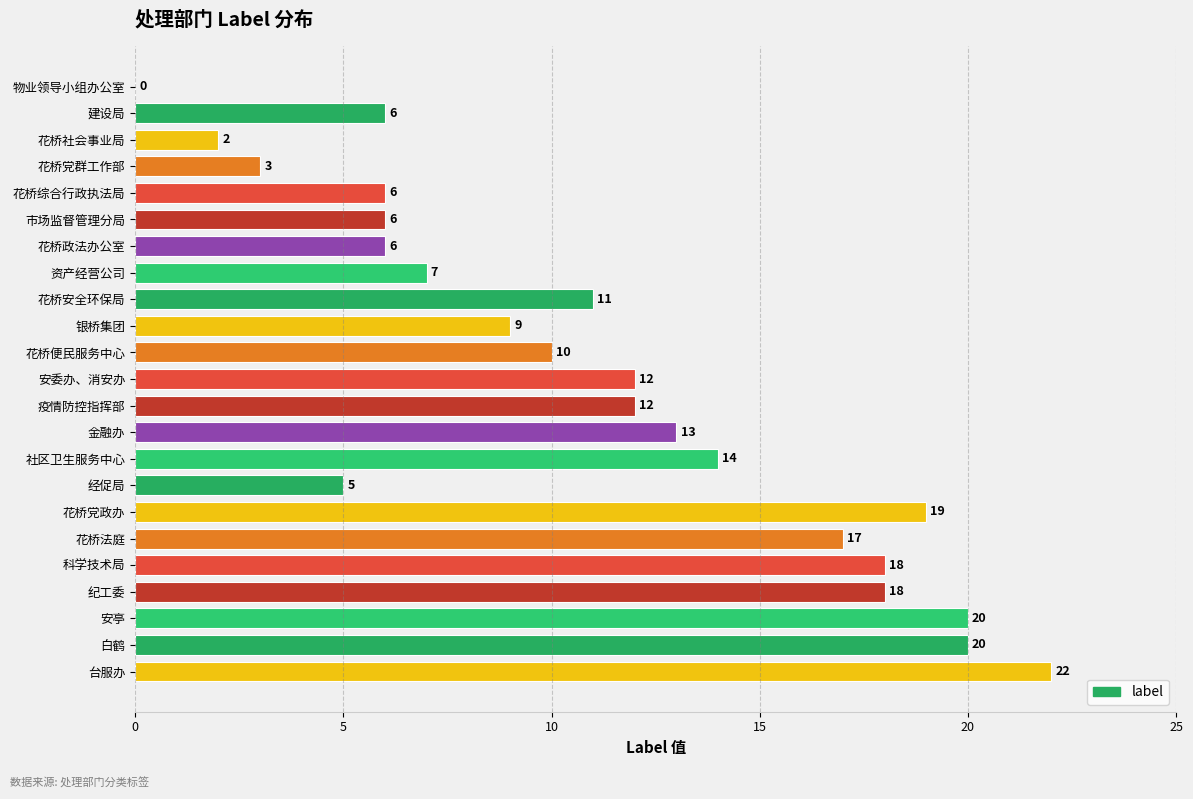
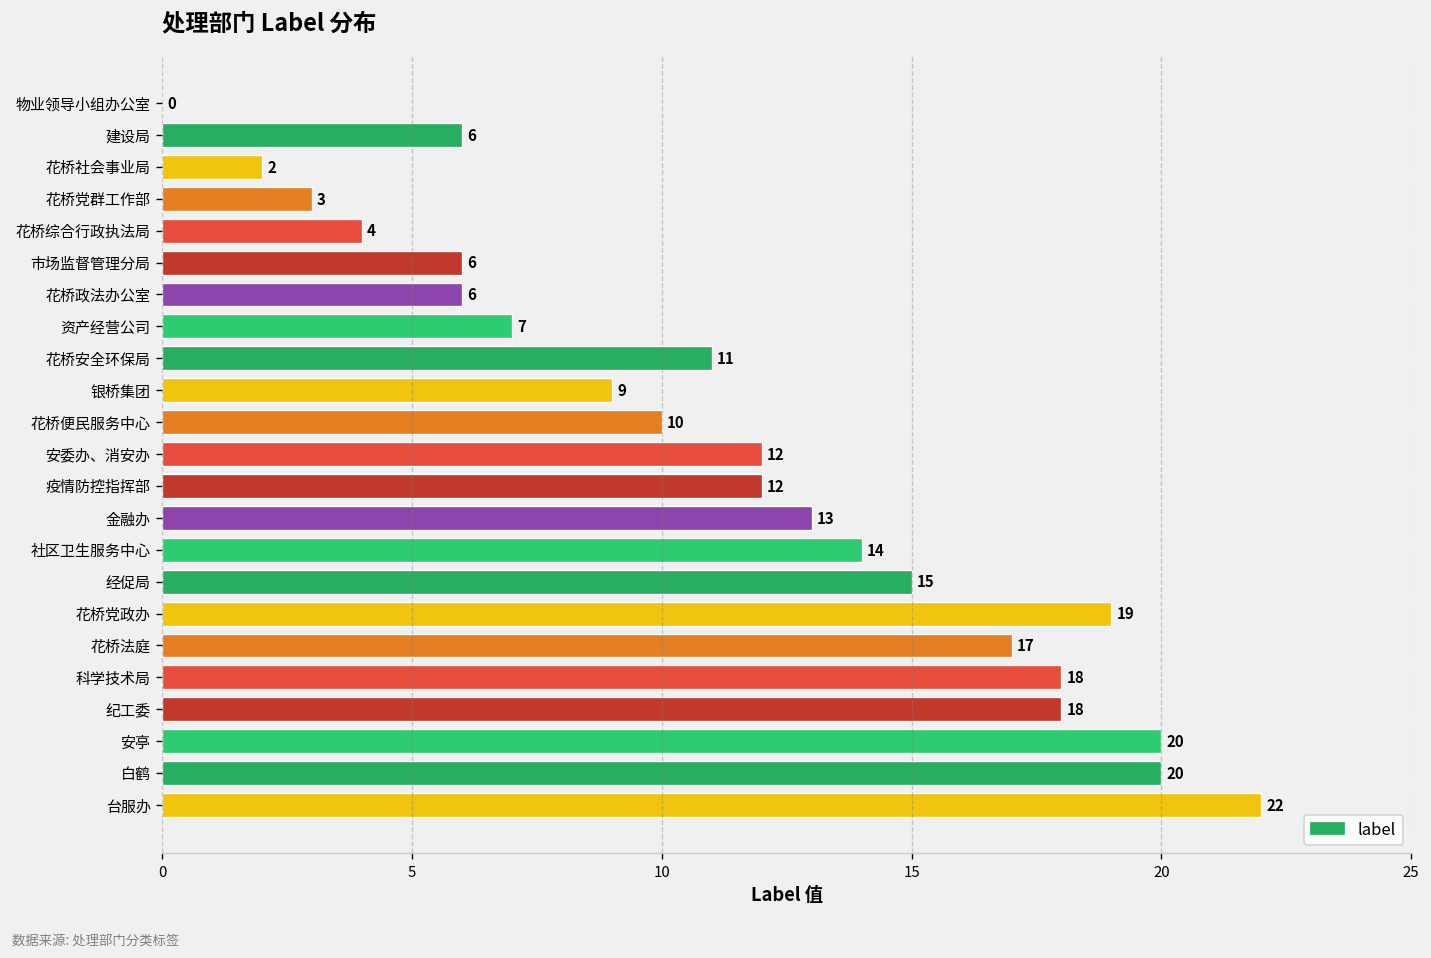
  {
    "物业领导小组办公室": 0,
    "建设局": 6,
    "花桥社会事业局": 2,
    "花桥党群工作部": 3,
-   "花桥综合行政执法局": 6,
+   "花桥综合行政执法局": 4,
    "市场监督管理分局": 6,
    "花桥政法办公室": 6,
    "资产经营公司": 7,
    "花桥安全环保局": 11,
    "银桥集团": 9,
    "花桥便民服务中心": 10,
    "安委办、消安办": 12,
    "疫情防控指挥部": 12,
    "金融办": 13,
    "社区卫生服务中心": 14,
-   "经促局": 5,
+   "经促局": 15,
    "花桥党政办": 19,
    "花桥法庭": 17,
    "科学技术局": 18,
    "纪工委": 18,
    "安亭": 20,
    "白鹤": 20,
    "台服办": 22
  }
